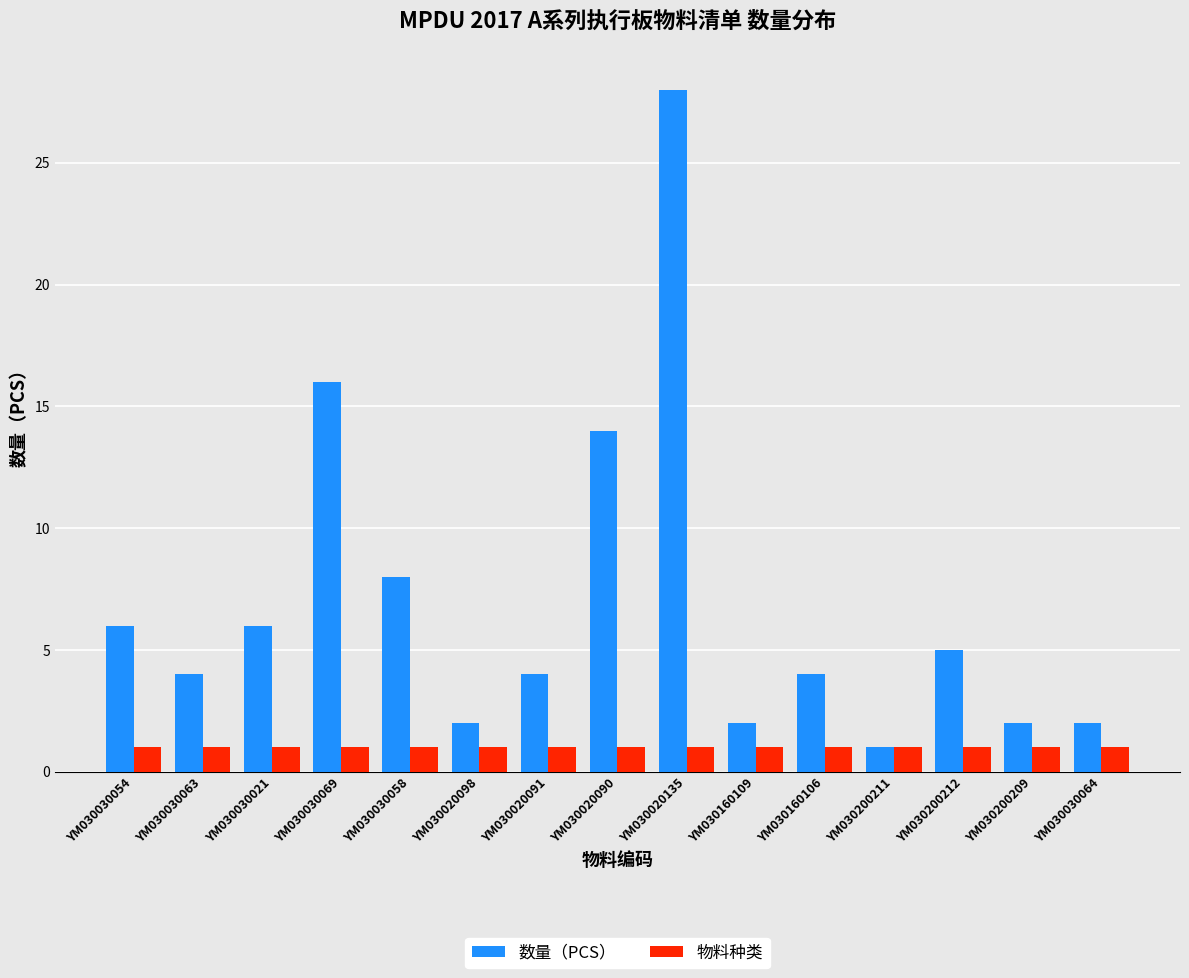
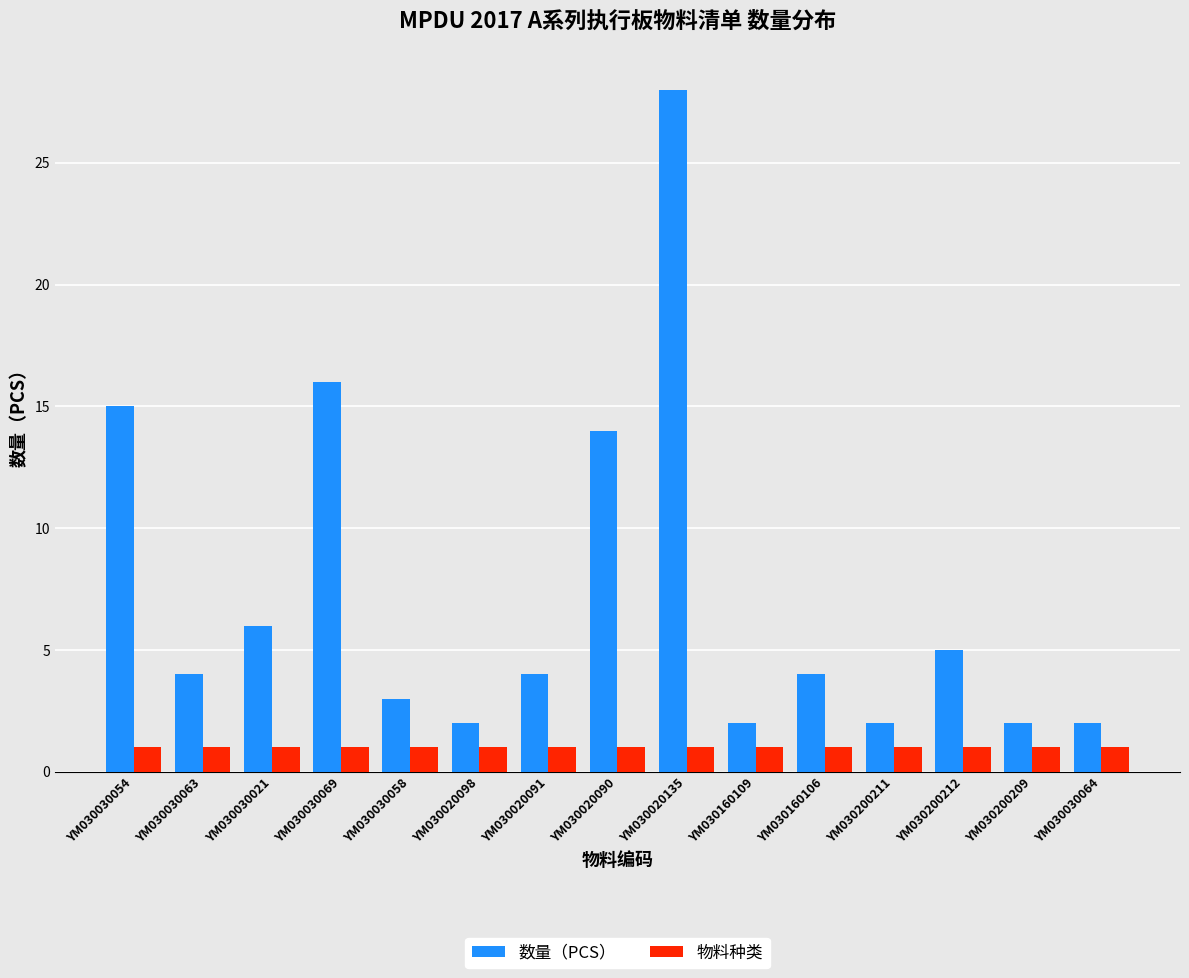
  {
    "数量（PCS）": {
-     "YM030030054": 6,
+     "YM030030054": 15,
      "YM030030063": 4,
      "YM030030021": 6,
      "YM030030069": 16,
-     "YM030030058": 8,
+     "YM030030058": 3,
      "YM030020098": 2,
      "YM030020091": 4,
      "YM030020090": 14,
      "YM030020135": 28,
      "YM030160109": 2,
      "YM030160106": 4,
-     "YM030200211": 1,
+     "YM030200211": 2,
      "YM030200212": 5,
      "YM030200209": 2,
      "YM030030064": 2
    },
    "物料种类": {
      "YM030030054": 1,
      "YM030030063": 1,
      "YM030030021": 1,
      "YM030030069": 1,
      "YM030030058": 1,
      "YM030020098": 1,
      "YM030020091": 1,
      "YM030020090": 1,
      "YM030020135": 1,
      "YM030160109": 1,
      "YM030160106": 1,
      "YM030200211": 1,
      "YM030200212": 1,
      "YM030200209": 1,
      "YM030030064": 1
    }
  }
